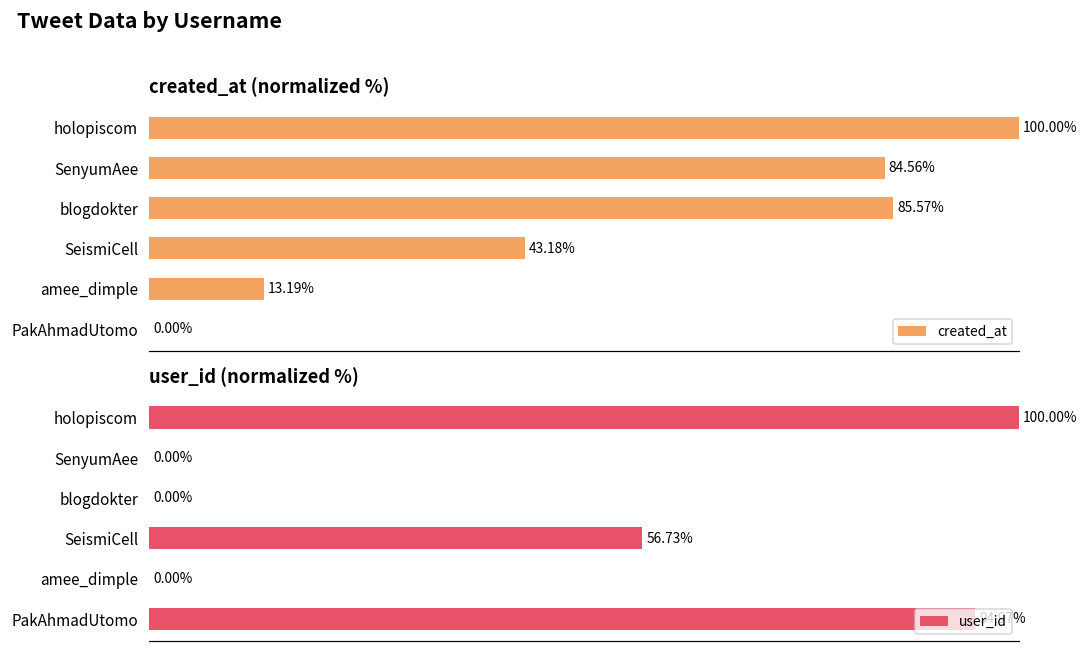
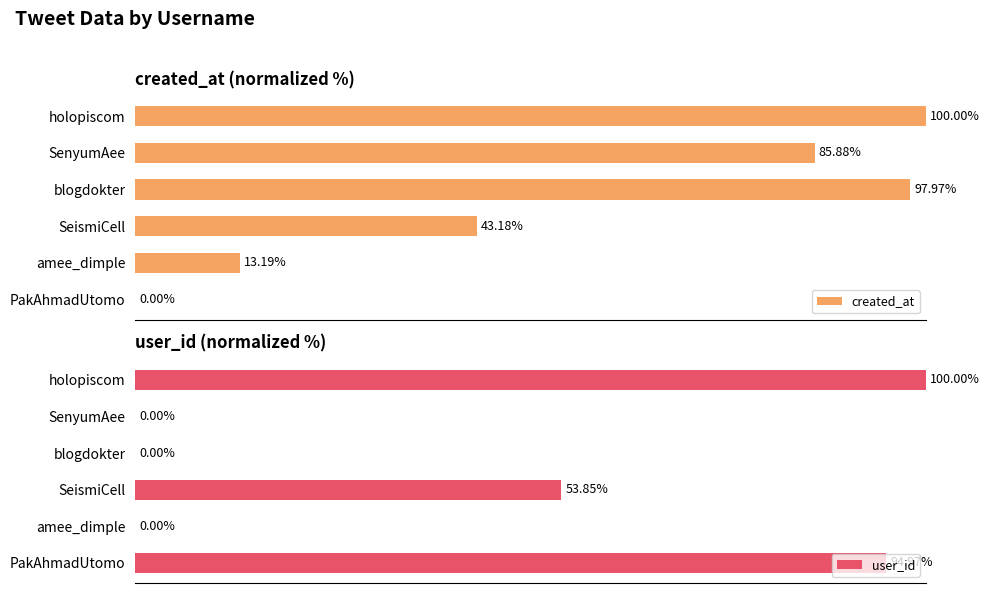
  {
    "created_at (normalized %)": {
      "holopiscom": "100.00%",
-     "SenyumAee": "84.56%",
-     "blogdokter": "85.57%",
+     "SenyumAee": "85.88%",
+     "blogdokter": "97.97%",
      "SeismiCell": "43.18%",
      "amee_dimple": "13.19%",
      "PakAhmadUtomo": "0.00%"
    },
    "user_id (normalized %)": {
      "holopiscom": "100.00%",
      "SenyumAee": "0.00%",
      "blogdokter": "0.00%",
-     "SeismiCell": "56.73%",
+     "SeismiCell": "53.85%",
      "amee_dimple": "0.00%"
    }
  }
